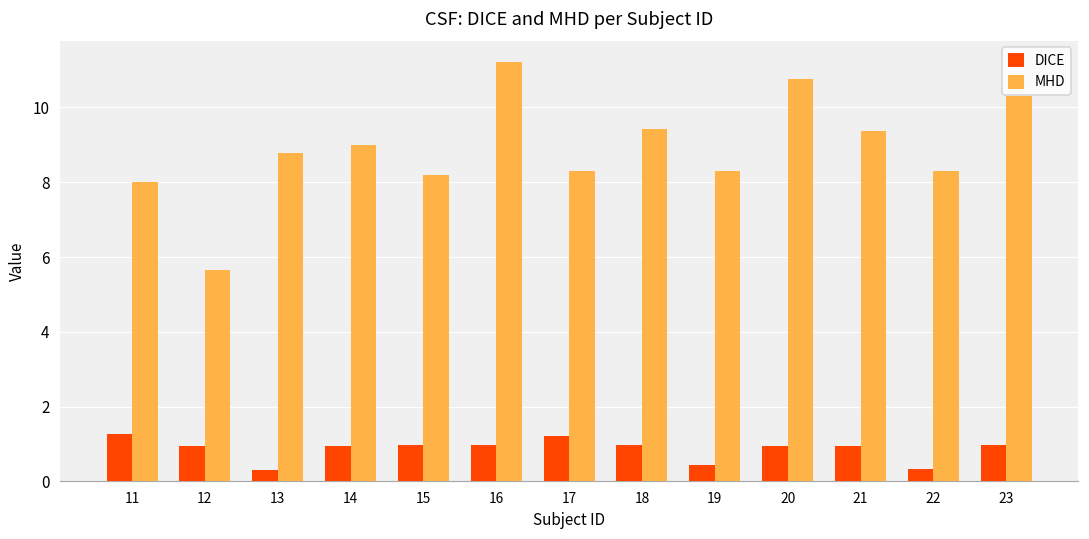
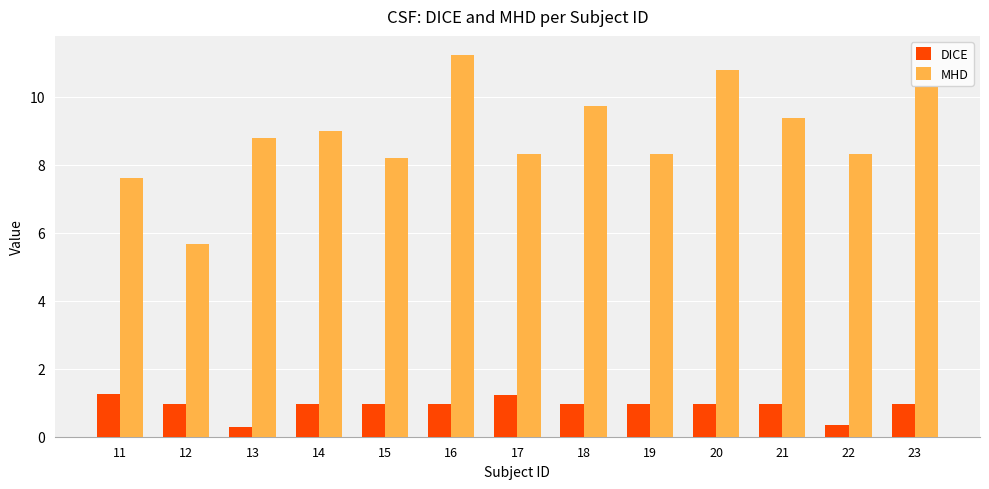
  {
    "DICE": {
      "11": 1.3,
      "12": 1.0,
      "13": 0.3,
      "14": 1.0,
      "15": 1.0,
      "16": 1.0,
      "17": 1.2,
      "18": 1.0,
-     "19": 0.4,
+     "19": 1.0,
      "20": 1.0,
      "21": 1.0,
      "22": 0.3,
      "23": 1.0
    },
    "MHD": {
-     "11": 8.0,
+     "11": 7.6,
      "12": 5.7,
      "13": 8.8,
      "14": 9.0,
      "15": 8.2,
      "16": 11.2,
      "17": 8.3,
-     "18": 9.4,
+     "18": 9.7,
      "19": 8.3,
      "20": 10.8,
      "21": 9.4,
      "22": 8.3,
      "23": 10.3
    }
  }
